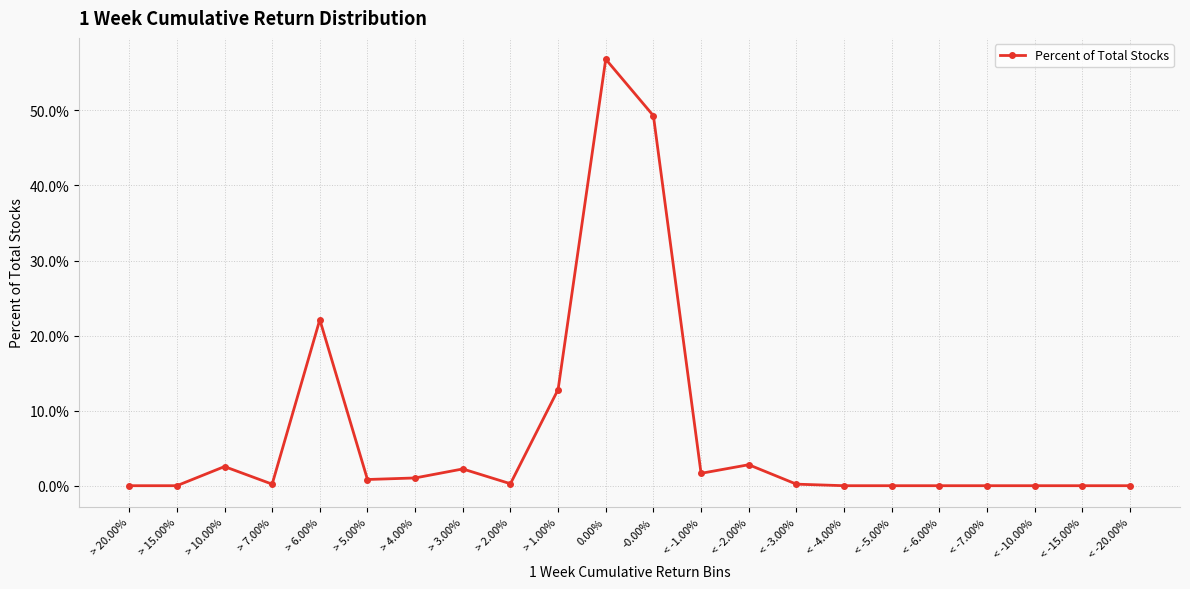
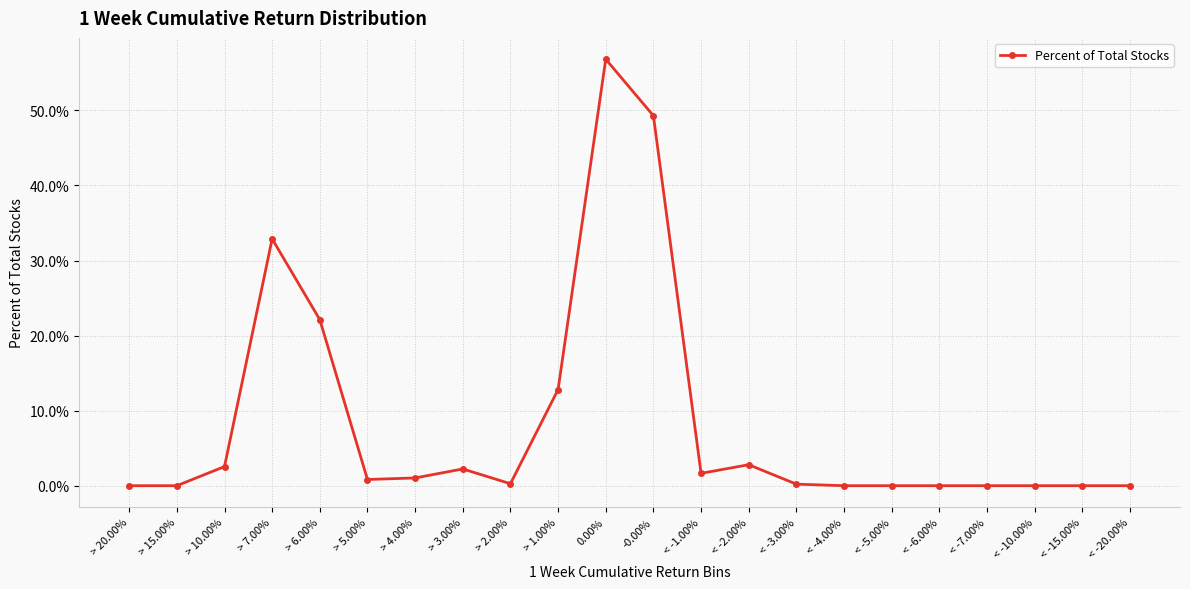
  {
    "> 20.00%": "0%",
    "> 15.00%": "0%",
    "> 10.00%": "3%",
-   "> 7.00%": "0%",
+   "> 7.00%": "33%",
    "> 6.00%": "22%",
    "> 5.00%": "1%",
    "> 4.00%": "1%",
    "> 3.00%": "2%",
    "> 2.00%": "0%",
    "> 1.00%": "13%",
    "0.00%": "57%",
    "-0.00%": "49%",
    "< -1.00%": "2%",
    "< -2.00%": "3%",
    "< -3.00%": "0%",
    "< -4.00%": "0%",
    "< -5.00%": "0%",
    "< -6.00%": "0%",
    "< -7.00%": "0%",
    "< -10.00%": "0%",
    "< -15.00%": "0%",
    "< -20.00%": "0%"
  }
